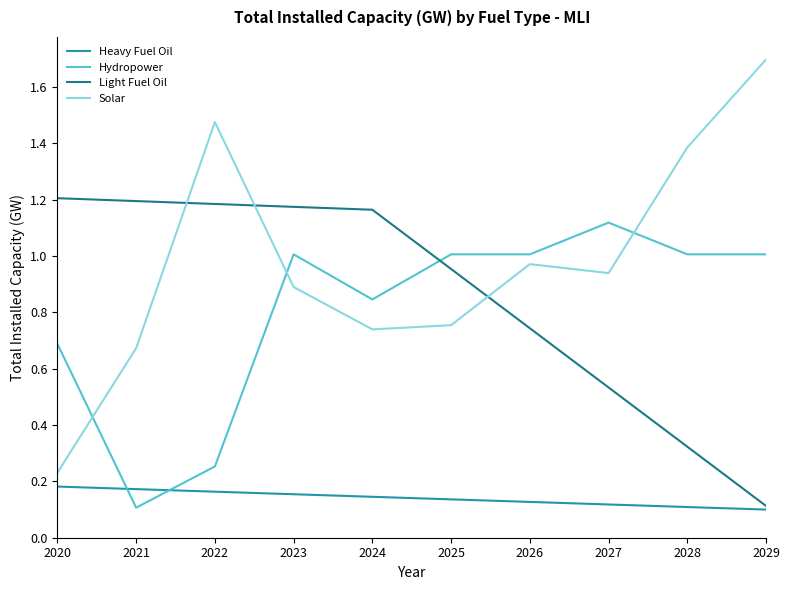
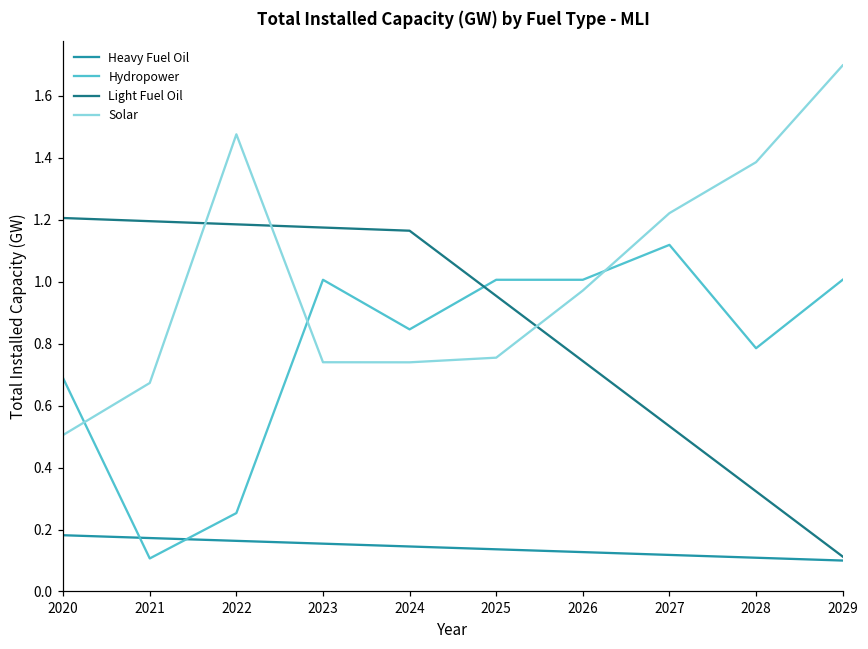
  {
    "Hydropower": {
      "2020": 0.69,
      "2021": 0.11,
      "2022": 0.25,
      "2023": 1.01,
      "2024": 0.85,
      "2025": 1.01,
      "2026": 1.01,
      "2027": 1.12,
-     "2028": 1.01,
+     "2028": 0.78,
      "2029": 1.01
    },
    "Solar": {
-     "2020": 0.23,
+     "2020": 0.50,
      "2021": 0.67,
      "2022": 1.48,
-     "2023": 0.89,
+     "2023": 0.74,
      "2024": 0.74,
      "2025": 0.75,
      "2026": 0.97,
-     "2027": 0.94,
+     "2027": 1.22,
      "2028": 1.39,
      "2029": 1.70
    }
  }
